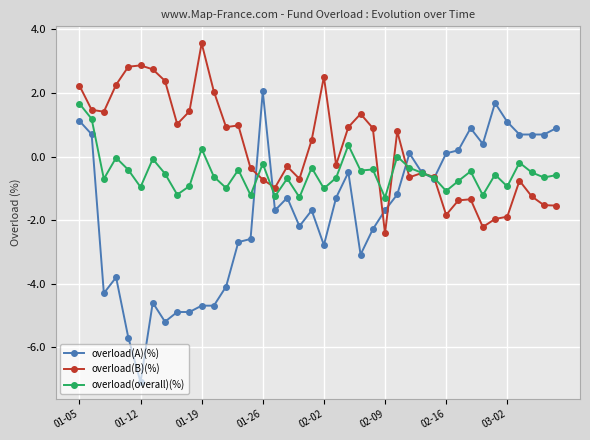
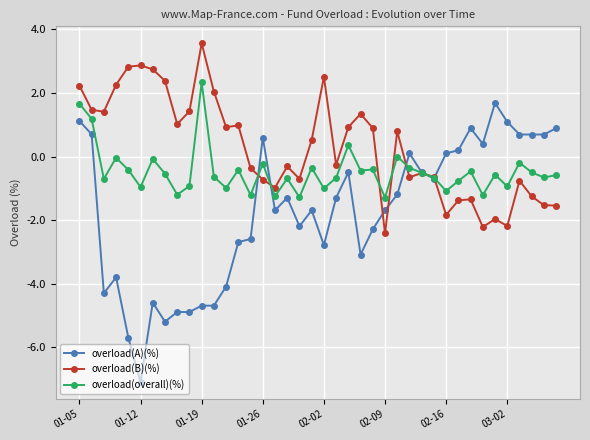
  {
    "overload(A)(%)": {
      "01-05": 1.1,
      "01-19": -4.7,
-     "01-26": 2.0,
+     "01-26": 0.6,
      "02-02": -2.8,
      "02-09": -1.7,
      "02-16": 0.1,
      "03-02": 1.1
    },
    "overload(B)(%)": {
      "01-05": 2.2,
      "01-12": 2.9,
      "01-19": 3.6,
      "01-26": -0.7,
      "02-02": 2.5,
      "02-09": -2.4,
      "02-16": -1.8,
-     "03-02": -1.9
+     "03-02": -2.2
    },
    "overload(overall)(%)": {
      "01-05": 1.7,
      "01-12": -1.0,
-     "01-19": 0.2,
+     "01-19": 2.3,
      "01-26": -0.2,
      "02-02": -1.0,
      "02-09": -1.3,
      "02-16": -1.1,
      "03-02": -0.9
    }
  }
